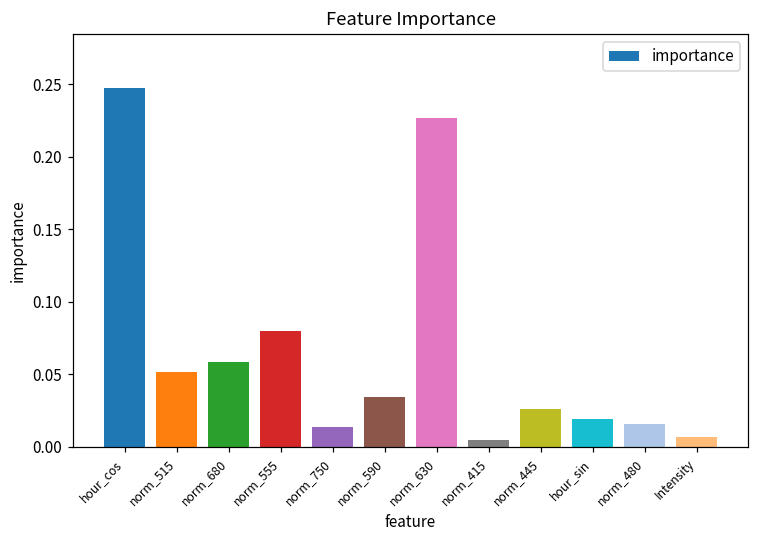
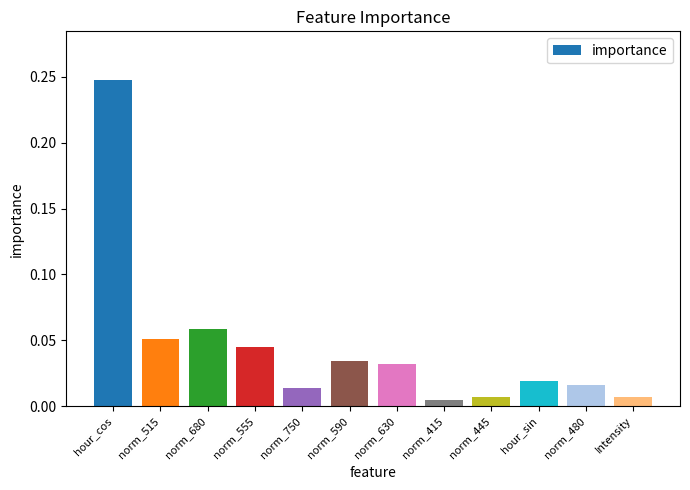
  {
    "hour_cos": 0.247,
    "norm_515": 0.051,
    "norm_680": 0.058,
-   "norm_555": 0.080,
+   "norm_555": 0.045,
    "norm_750": 0.014,
    "norm_590": 0.034,
-   "norm_630": 0.227,
+   "norm_630": 0.032,
    "norm_415": 0.005,
-   "norm_445": 0.026,
+   "norm_445": 0.007,
    "hour_sin": 0.019,
    "norm_480": 0.016,
    "Intensity": 0.007
  }
